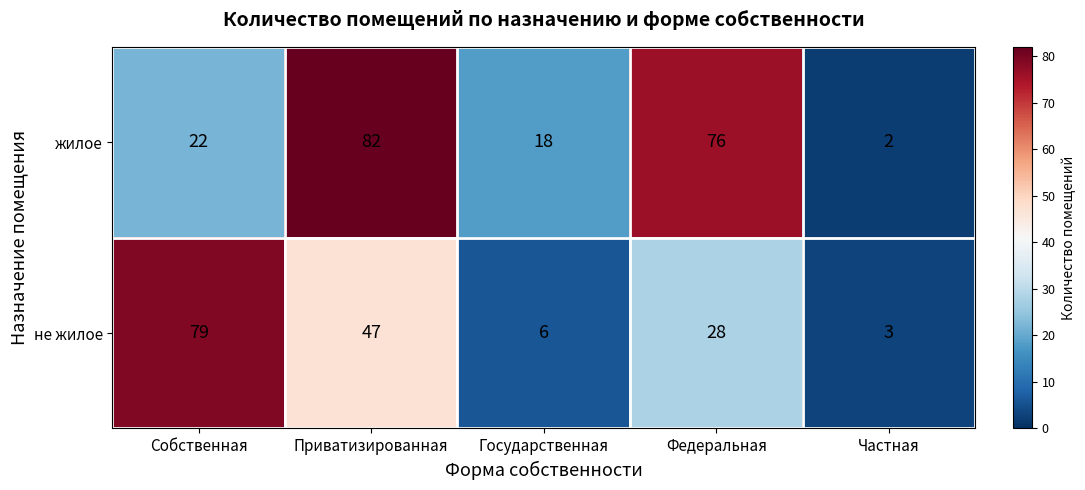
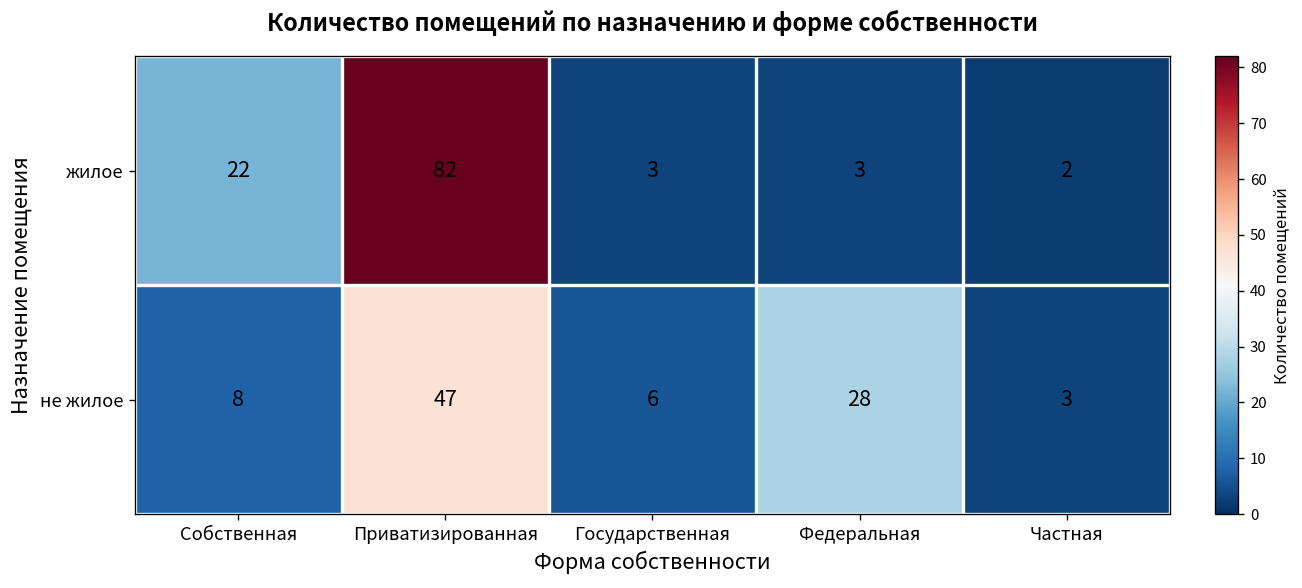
  {
    "жилое": {
      "Собственная": 22,
      "Приватизированная": 82,
-     "Государственная": 18,
-     "Федеральная": 76,
+     "Государственная": 3,
+     "Федеральная": 3,
      "Частная": 2
    },
    "не жилое": {
-     "Собственная": 79,
+     "Собственная": 8,
      "Приватизированная": 47,
      "Государственная": 6,
      "Федеральная": 28,
      "Частная": 3
    }
  }
